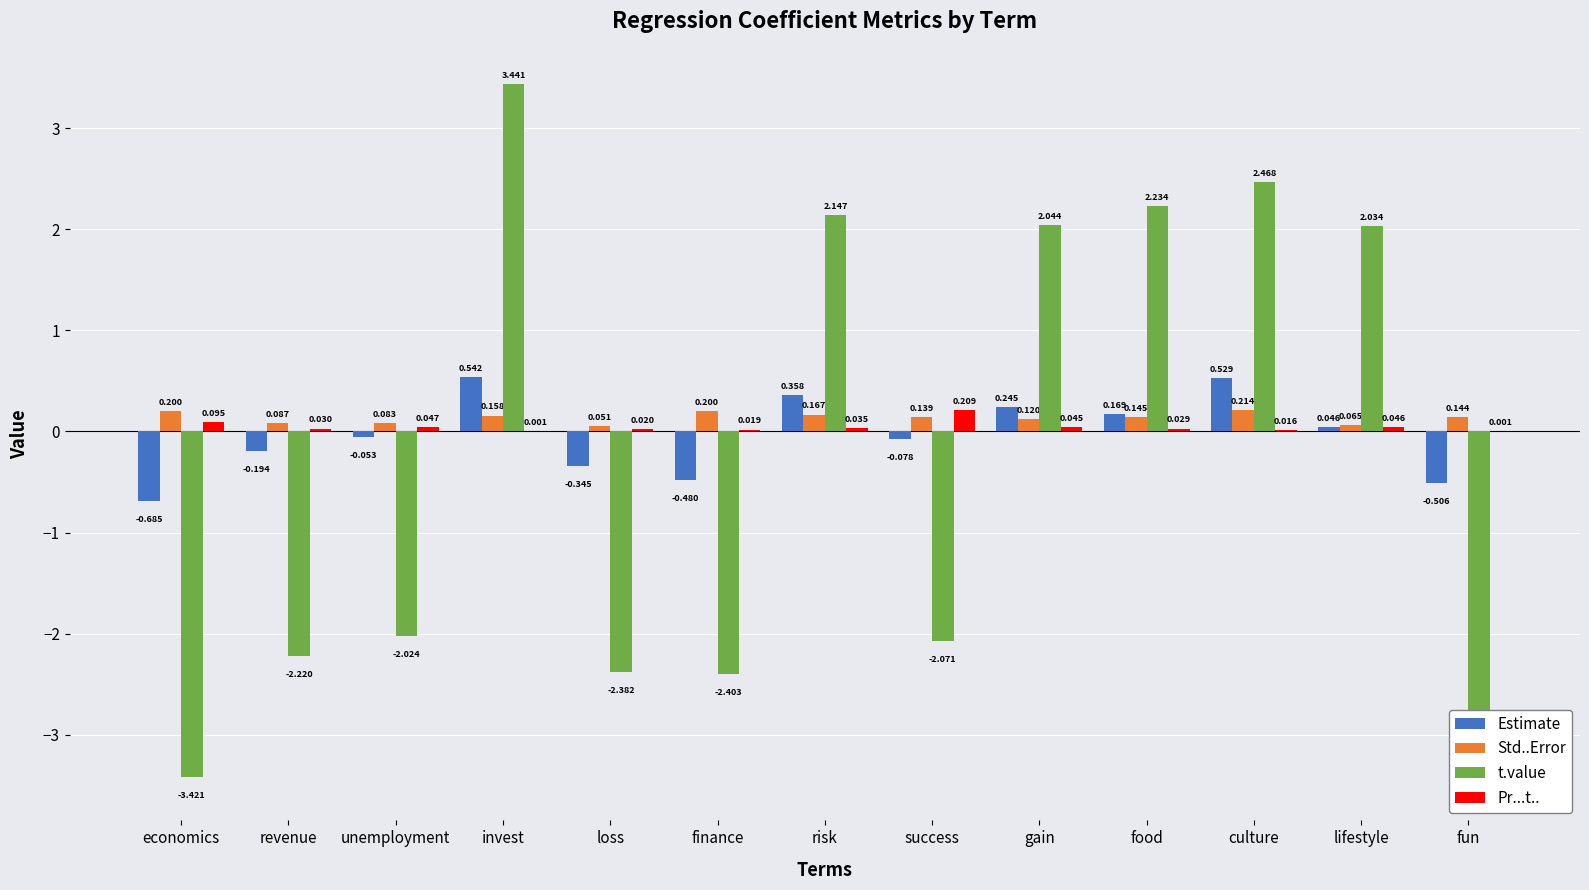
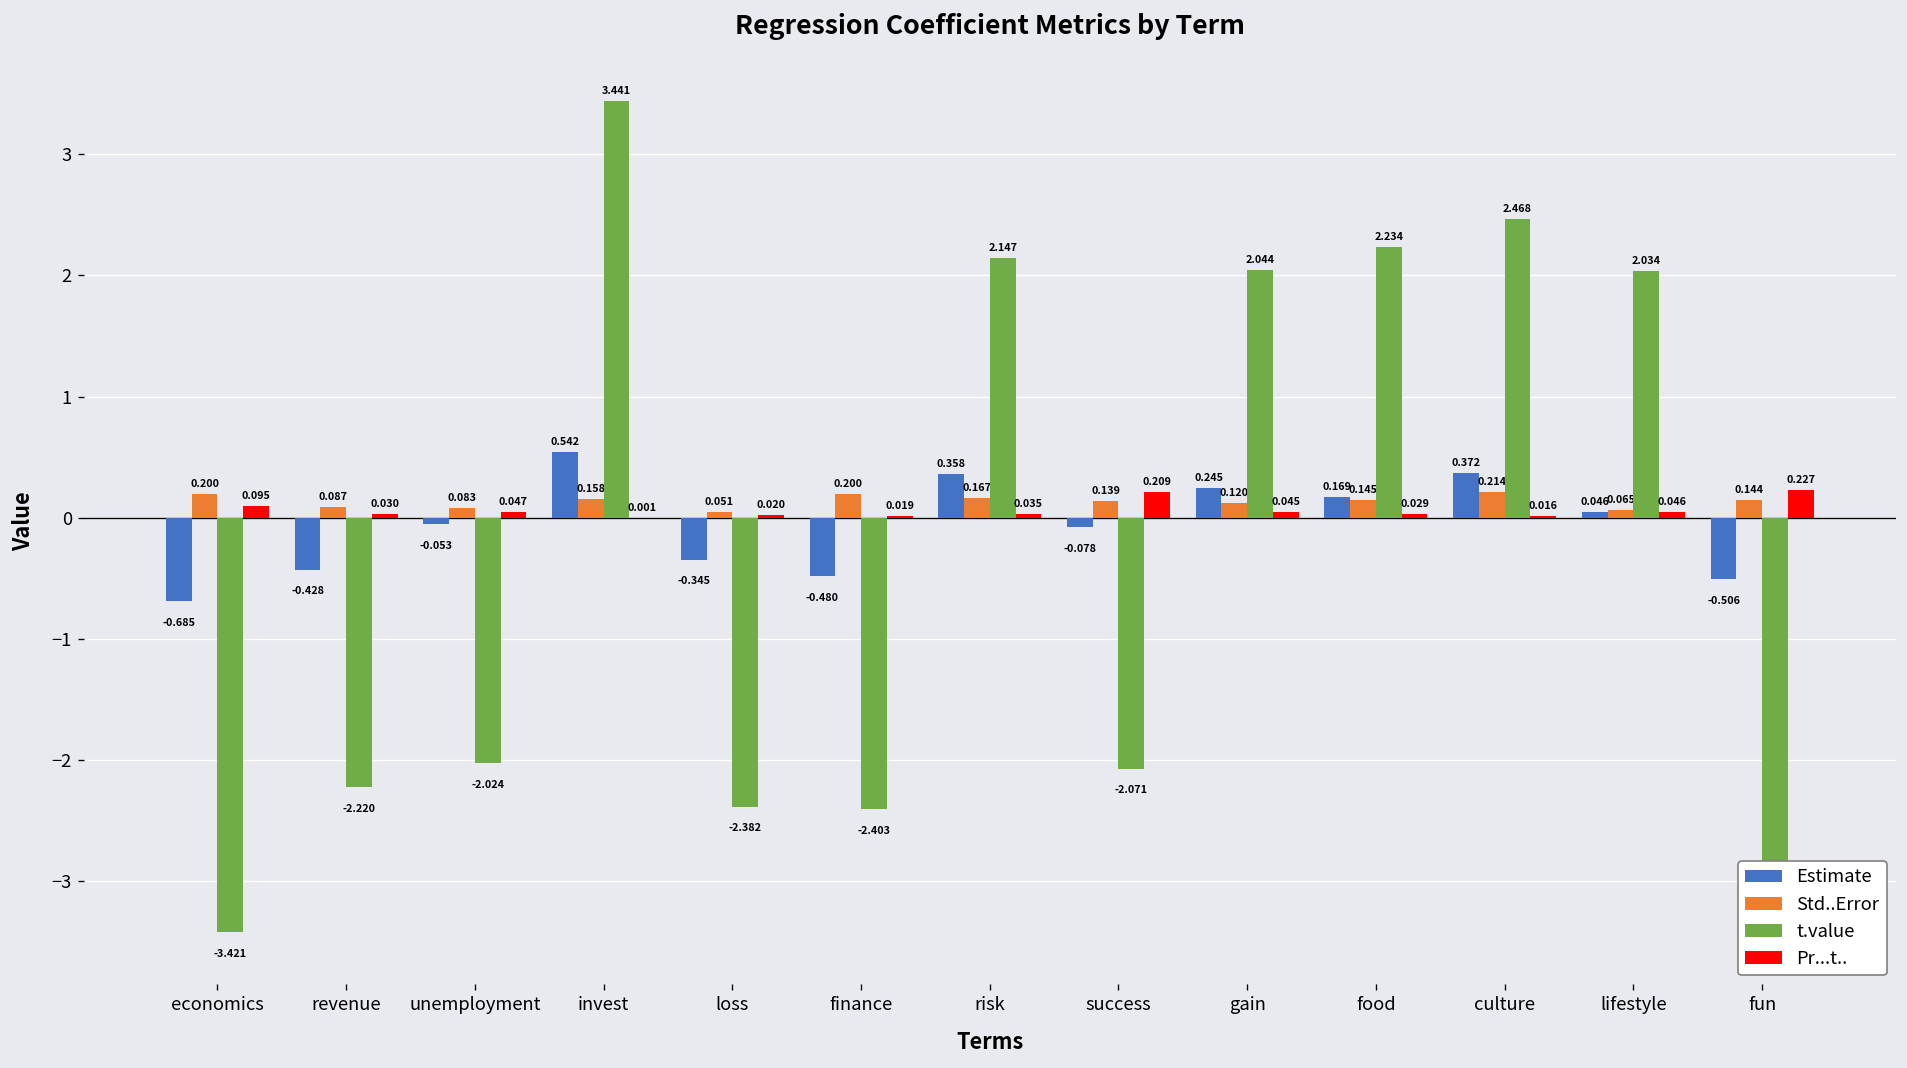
  {
    "Estimate": {
      "economics": -0.685,
-     "revenue": -0.194,
+     "revenue": -0.428,
      "unemployment": -0.053,
      "invest": 0.542,
      "loss": -0.345,
      "finance": -0.480,
      "risk": 0.358,
      "success": -0.078,
      "gain": 0.245,
      "food": 0.169,
-     "culture": 0.529,
+     "culture": 0.372,
      "lifestyle": 0.046,
      "fun": -0.506
    },
    "Std..Error": {
      "economics": 0.200,
      "revenue": 0.087,
      "unemployment": 0.083,
      "invest": 0.158,
      "loss": 0.051,
      "finance": 0.200,
      "risk": 0.167,
      "success": 0.139,
      "gain": 0.120,
      "food": 0.145,
      "culture": 0.214,
      "lifestyle": 0.065,
      "fun": 0.144
    },
    "t.value": {
      "economics": -3.421,
      "revenue": -2.220,
      "unemployment": -2.024,
      "invest": 3.441,
      "loss": -2.382,
      "finance": -2.403,
      "risk": 2.147,
      "success": -2.071,
      "gain": 2.044,
      "food": 2.234,
      "culture": 2.468,
      "lifestyle": 2.034
    },
    "Pr...t..": {
      "economics": 0.095,
      "revenue": 0.030,
      "unemployment": 0.047,
      "invest": 0.001,
      "loss": 0.020,
      "finance": 0.019,
      "risk": 0.035,
      "success": 0.209,
      "gain": 0.045,
      "food": 0.029,
      "culture": 0.016,
      "lifestyle": 0.046,
-     "fun": 0.001
+     "fun": 0.227
    }
  }
